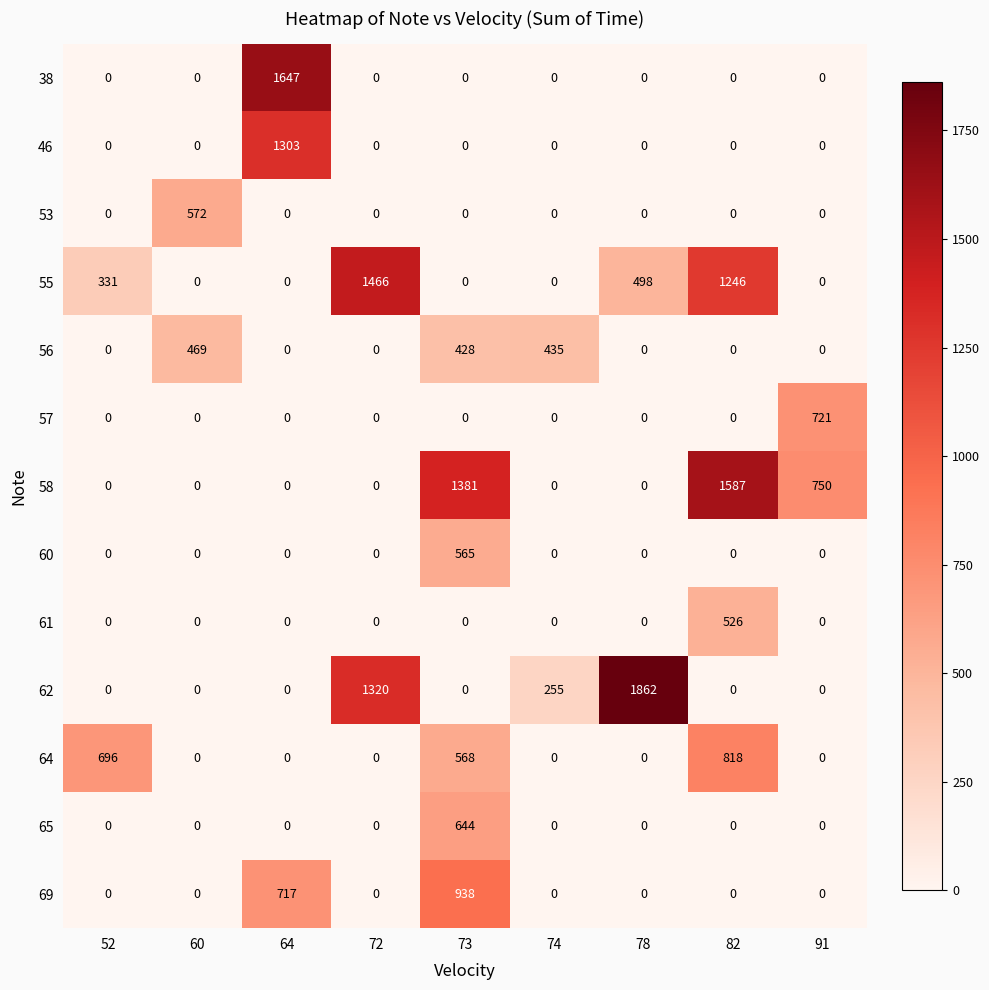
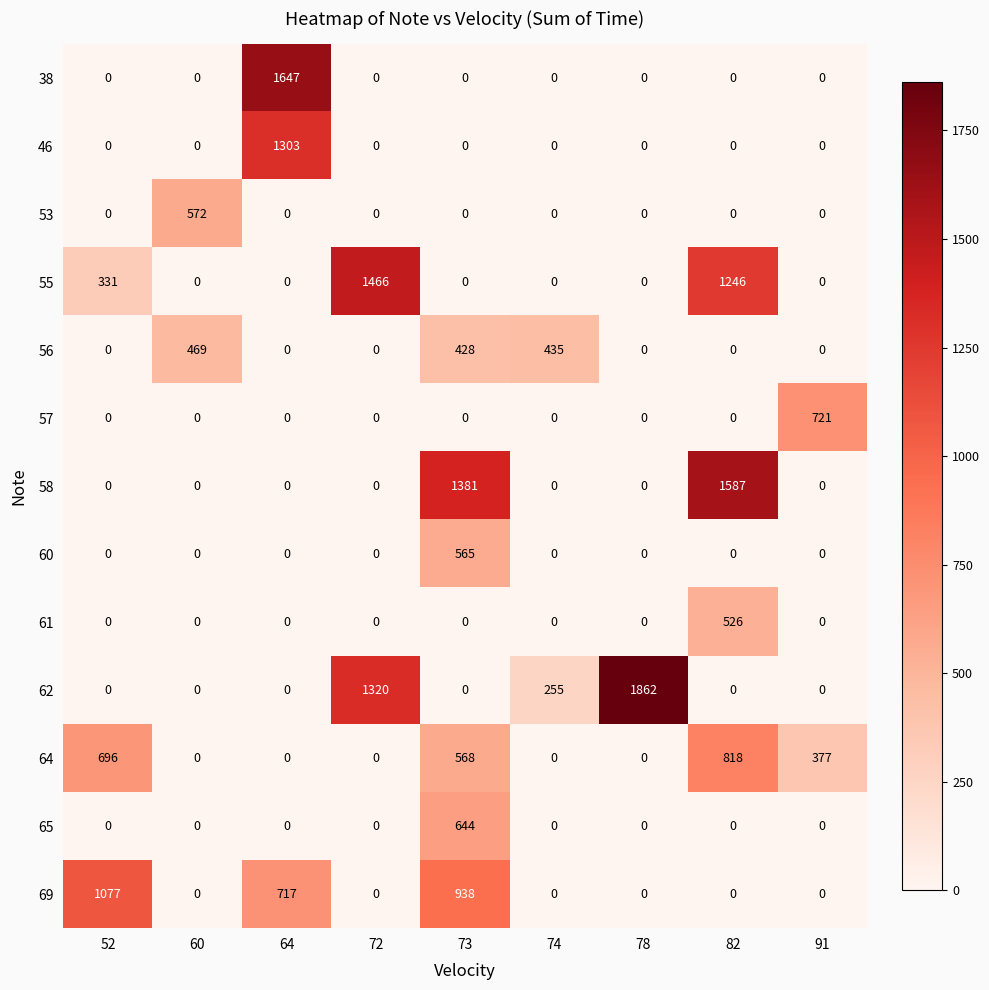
  {
    "38": {
      "52": 0,
      "60": 0,
      "64": 1647,
      "72": 0,
      "73": 0,
      "74": 0,
      "78": 0,
      "82": 0,
      "91": 0
    },
    "46": {
      "52": 0,
      "60": 0,
      "64": 1303,
      "72": 0,
      "73": 0,
      "74": 0,
      "78": 0,
      "82": 0,
      "91": 0
    },
    "53": {
      "52": 0,
      "60": 572,
      "64": 0,
      "72": 0,
      "73": 0,
      "74": 0,
      "78": 0,
      "82": 0,
      "91": 0
    },
    "55": {
      "52": 331,
      "60": 0,
      "64": 0,
      "72": 1466,
      "73": 0,
      "74": 0,
-     "78": 498,
+     "78": 0,
      "82": 1246,
      "91": 0
    },
    "56": {
      "52": 0,
      "60": 469,
      "64": 0,
      "72": 0,
      "73": 428,
      "74": 435,
      "78": 0,
      "82": 0,
      "91": 0
    },
    "57": {
      "52": 0,
      "60": 0,
      "64": 0,
      "72": 0,
      "73": 0,
      "74": 0,
      "78": 0,
      "82": 0,
      "91": 721
    },
    "58": {
      "52": 0,
      "60": 0,
      "64": 0,
      "72": 0,
      "73": 1381,
      "74": 0,
      "78": 0,
      "82": 1587,
-     "91": 750
+     "91": 0
    },
    "60": {
      "52": 0,
      "60": 0,
      "64": 0,
      "72": 0,
      "73": 565,
      "74": 0,
      "78": 0,
      "82": 0,
      "91": 0
    },
    "61": {
      "52": 0,
      "60": 0,
      "64": 0,
      "72": 0,
      "73": 0,
      "74": 0,
      "78": 0,
      "82": 526,
      "91": 0
    },
    "62": {
      "52": 0,
      "60": 0,
      "64": 0,
      "72": 1320,
      "73": 0,
      "74": 255,
      "78": 1862,
      "82": 0,
      "91": 0
    },
    "64": {
      "52": 696,
      "60": 0,
      "64": 0,
      "72": 0,
      "73": 568,
      "74": 0,
      "78": 0,
      "82": 818,
-     "91": 0
+     "91": 377
    },
    "65": {
      "52": 0,
      "60": 0,
      "64": 0,
      "72": 0,
      "73": 644,
      "74": 0,
      "78": 0,
      "82": 0,
      "91": 0
    },
    "69": {
-     "52": 0,
+     "52": 1077,
      "60": 0,
      "64": 717,
      "72": 0,
      "73": 938,
      "74": 0,
      "78": 0,
      "82": 0,
      "91": 0
    }
  }
